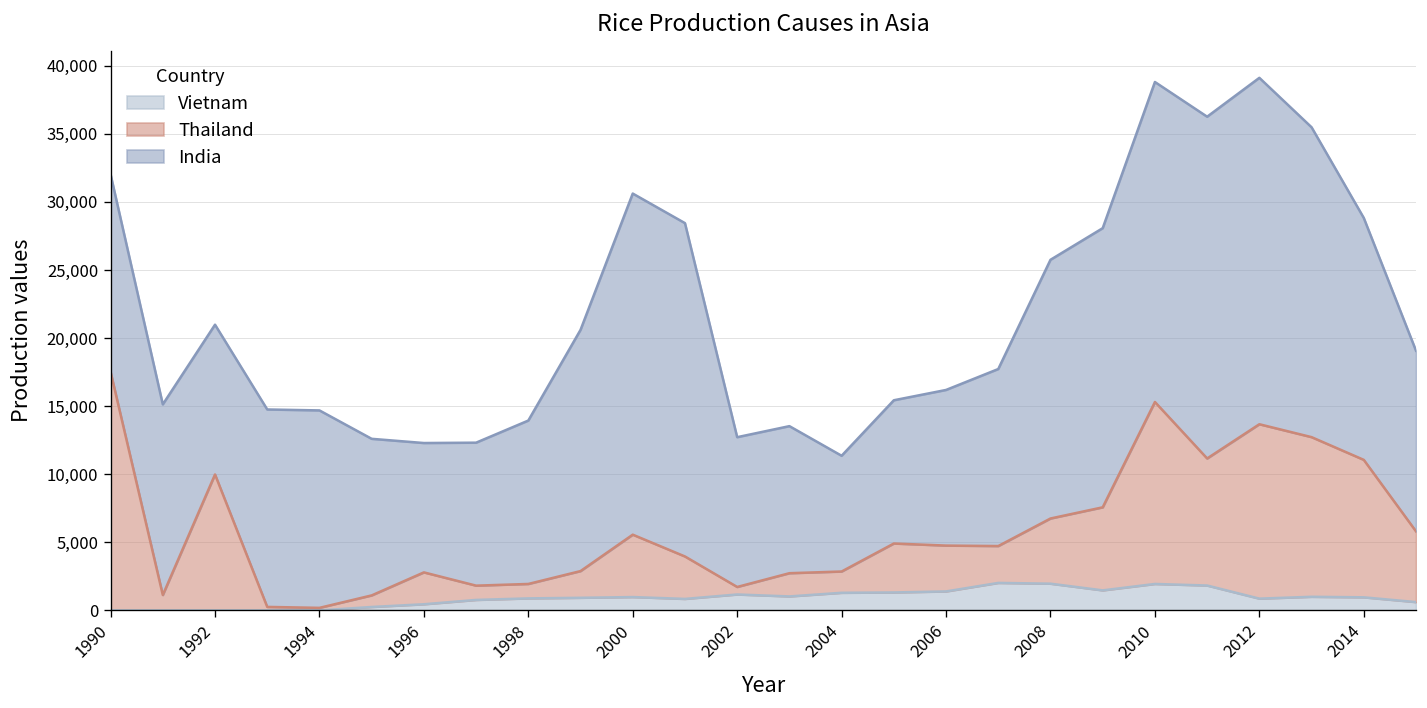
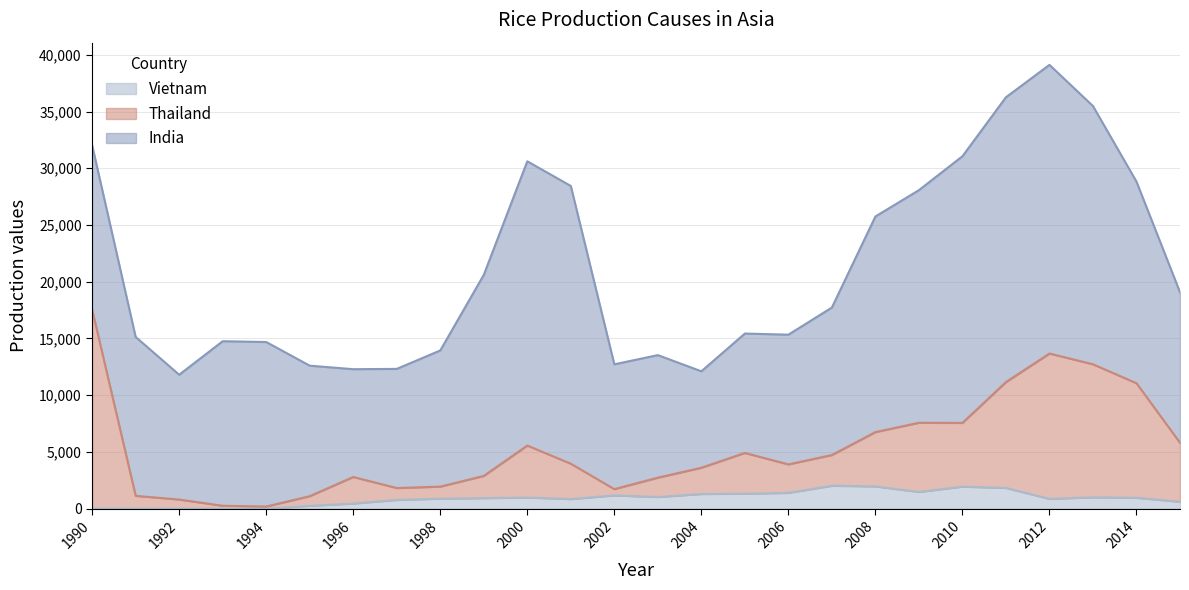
  {
    "Thailand": {
      "1990": "17,500",
-     "1992": "10,000",
+     "1992": "800",
      "1996": "2,300",
      "1998": "1,100",
      "2000": "4,600",
      "2002": "600",
-     "2004": "1,600",
-     "2006": "3,400",
+     "2004": "2,300",
+     "2006": "2,500",
      "2008": "4,800",
-     "2010": "13,400",
+     "2010": "5,600",
      "2012": "12,800",
      "2014": "10,100"
    }
  }
